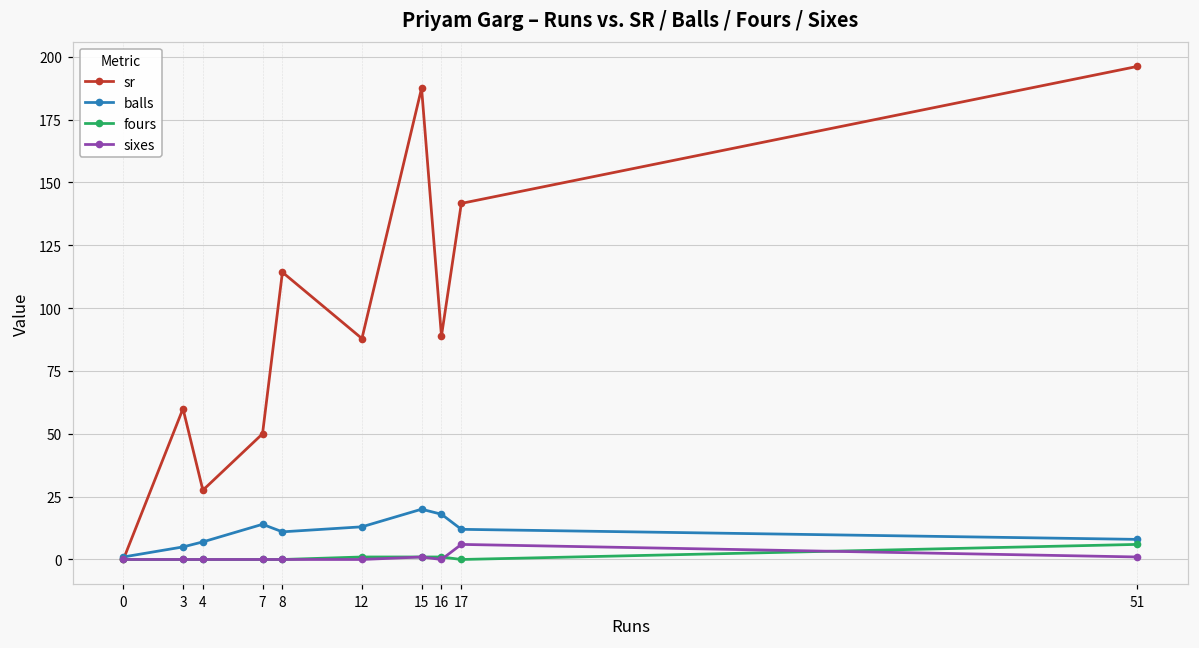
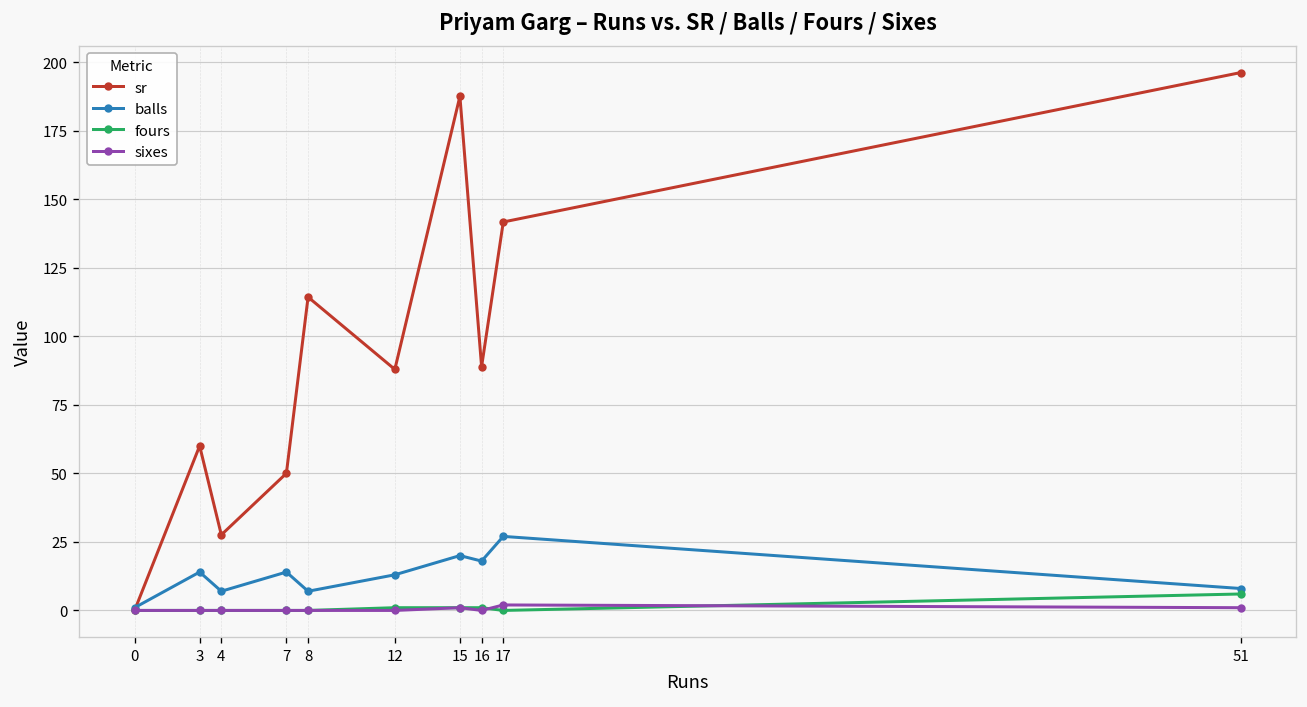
  {
    "sr": {
      "3": 60,
      "4": 28,
      "7": 50,
      "8": 114,
      "12": 88,
      "15": 188,
      "16": 89,
      "17": 142,
      "51": 196
    },
    "balls": {
-     "3": 5,
+     "3": 14,
      "4": 7,
      "7": 14,
-     "8": 11,
+     "8": 7,
      "12": 13,
      "15": 20,
      "16": 18,
-     "17": 12,
+     "17": 27,
      "51": 8
    },
    "fours": {
      "17": 0,
      "51": 6
    },
    "sixes": {
-     "17": 6,
+     "17": 2,
      "51": 1
    }
  }
